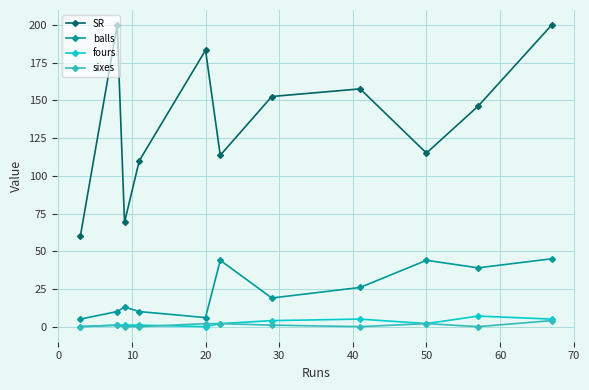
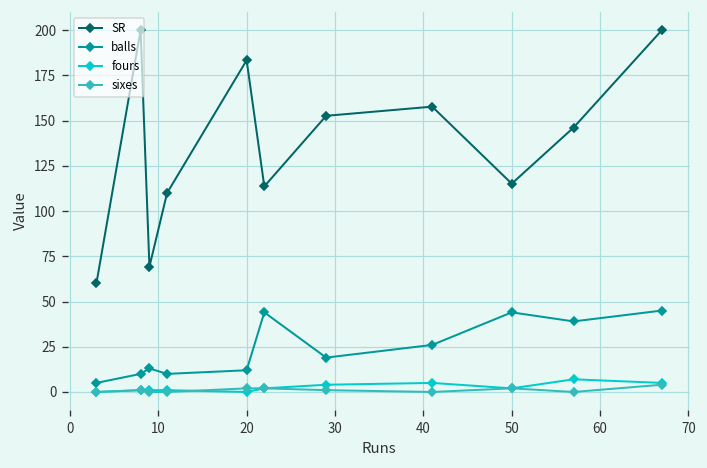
  {
    "SR": {
      "20": 183,
      "50": 115
    },
    "balls": {
-     "20": 6,
+     "20": 12,
      "50": 44
    }
  }
